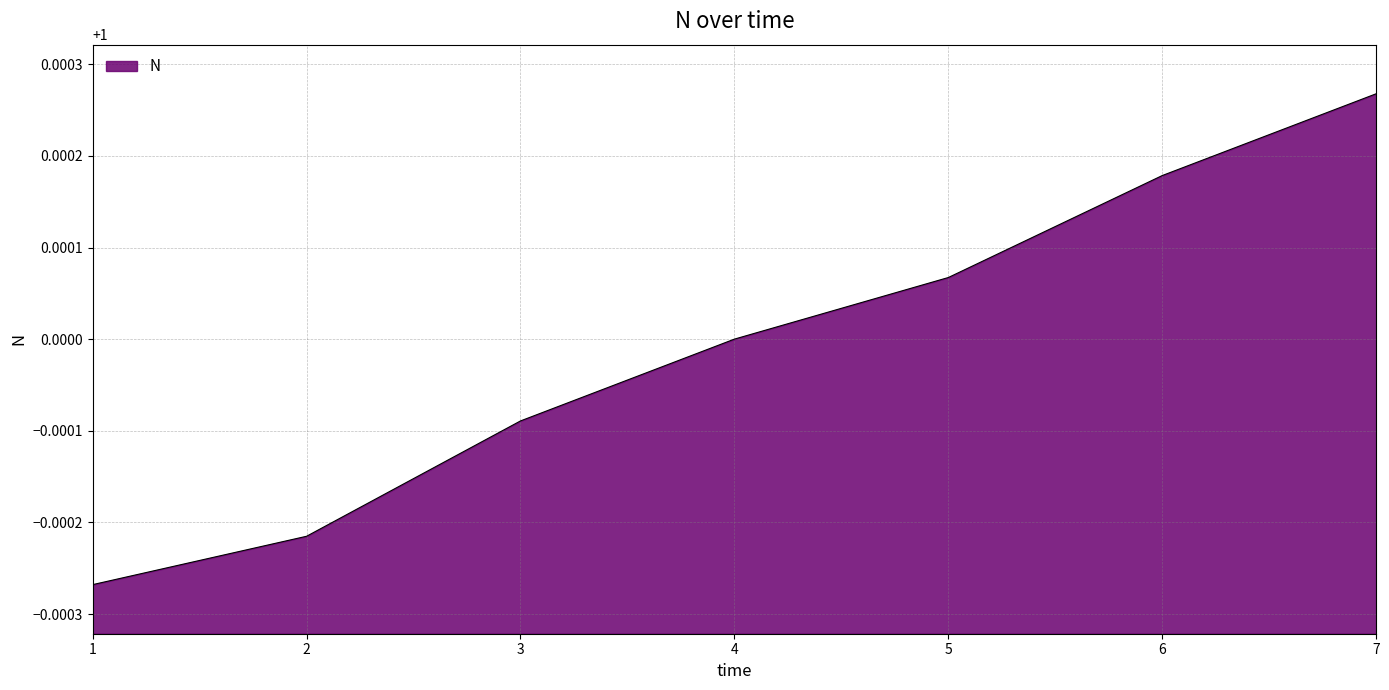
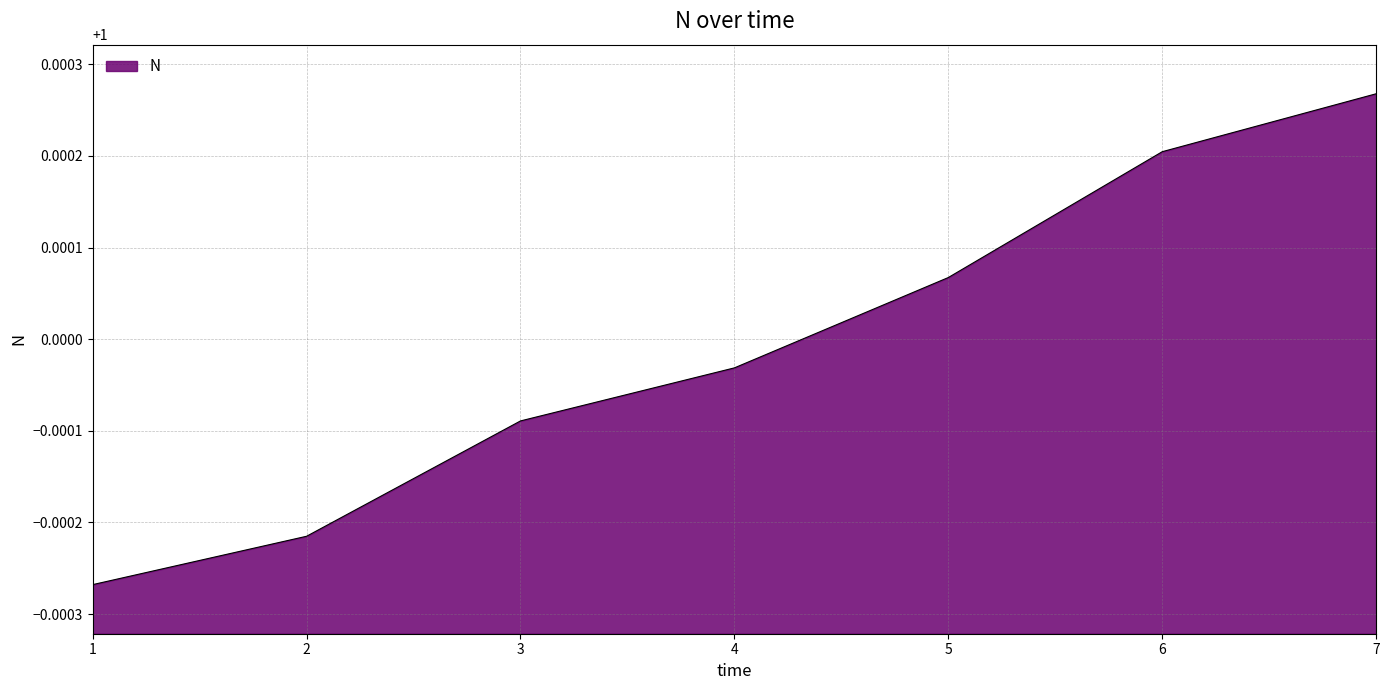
  {
    "1": 0.99973,
    "2": 0.99978,
    "3": 0.99991,
-   "4": 1.00000,
+   "4": 0.99997,
    "5": 1.00007,
-   "6": 1.00018,
+   "6": 1.00020,
    "7": 1.00027
  }
